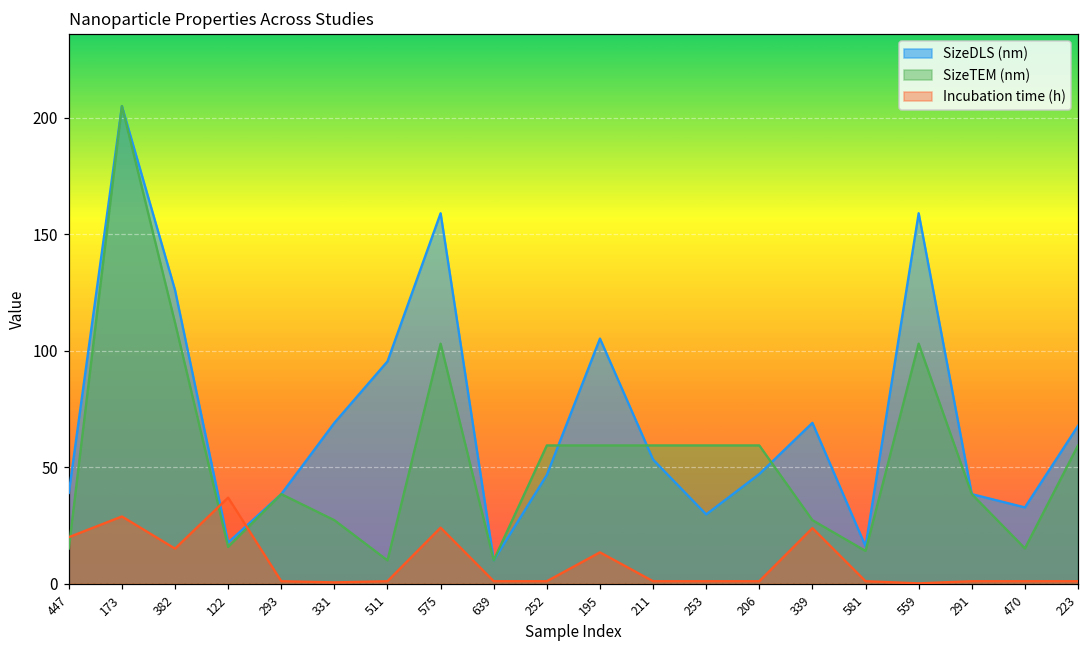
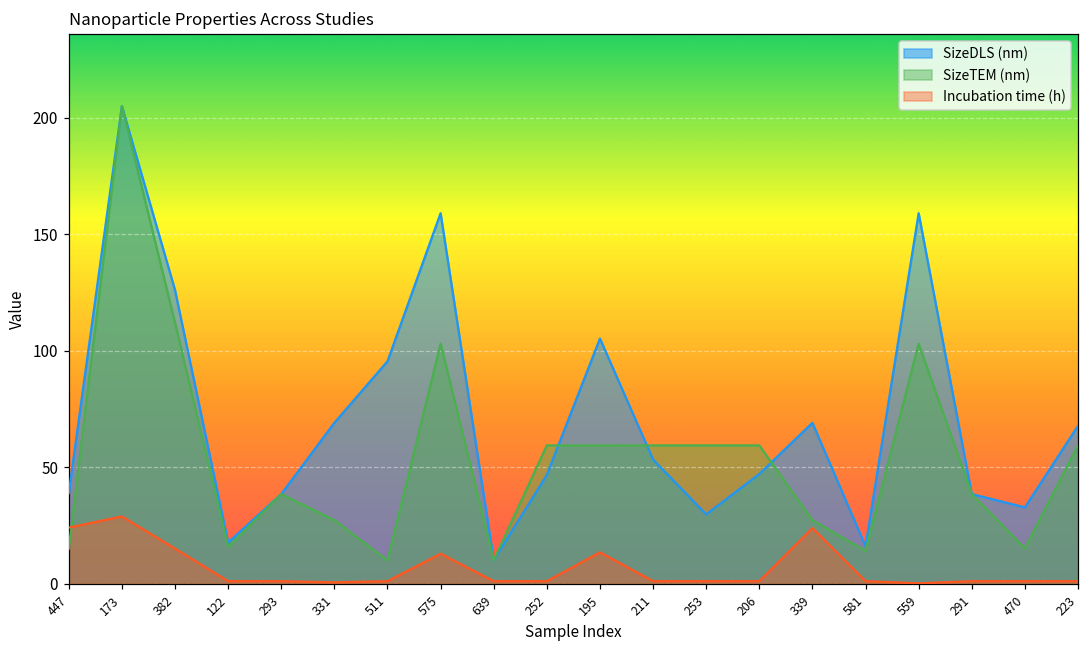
  {
    "SizeDLS (nm)": {
      "447": 39,
      "382": 126,
      "122": 18,
      "331": 69,
      "511": 95,
      "575": 159,
      "252": 47,
      "195": 105,
      "211": 53,
      "253": 30,
      "206": 47,
      "339": 69,
      "581": 16,
      "559": 159,
      "470": 33,
      "223": 68
    },
    "SizeTEM (nm)": {
      "447": 15,
      "382": 112,
      "122": 16,
      "331": 27,
      "511": 10,
      "575": 103,
      "252": 59,
      "195": 59,
      "211": 59,
      "253": 59,
      "206": 59,
      "339": 27,
      "581": 14,
      "559": 103,
      "470": 15,
      "223": 59
    },
    "Incubation time (h)": {
-     "447": 20,
+     "447": 24,
      "173": 29,
      "382": 15,
-     "122": 37,
+     "122": 1,
      "293": 1,
      "331": 1,
      "511": 1,
-     "575": 24,
+     "575": 13,
      "639": 1,
      "252": 1,
      "195": 13,
      "211": 1,
      "253": 1,
      "206": 1,
      "339": 24,
      "581": 1,
      "559": 0,
      "291": 1,
      "470": 1,
      "223": 1
    }
  }
